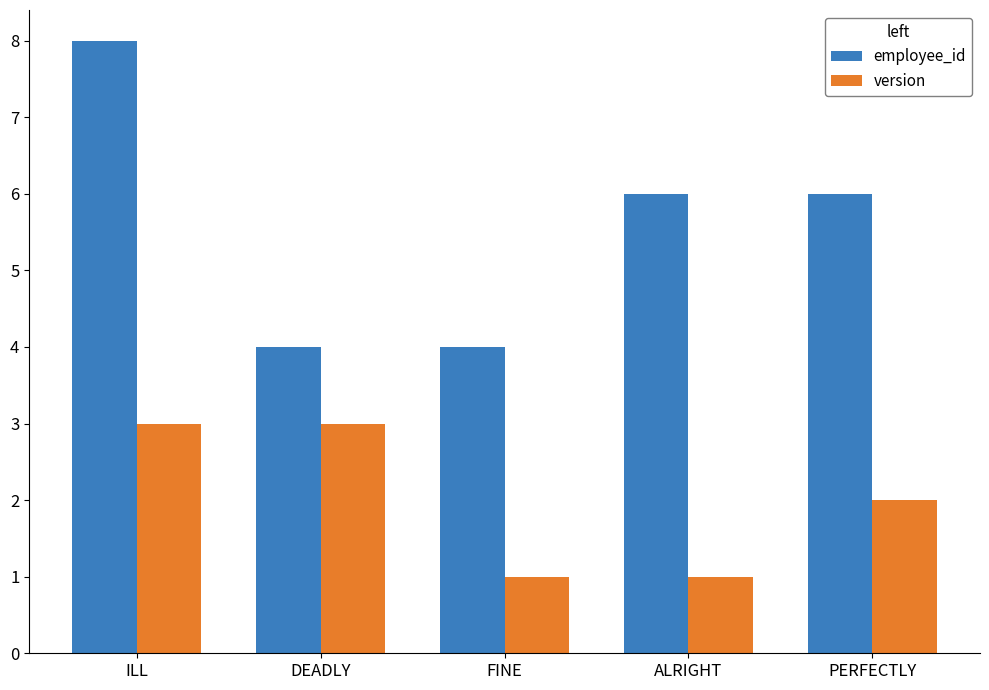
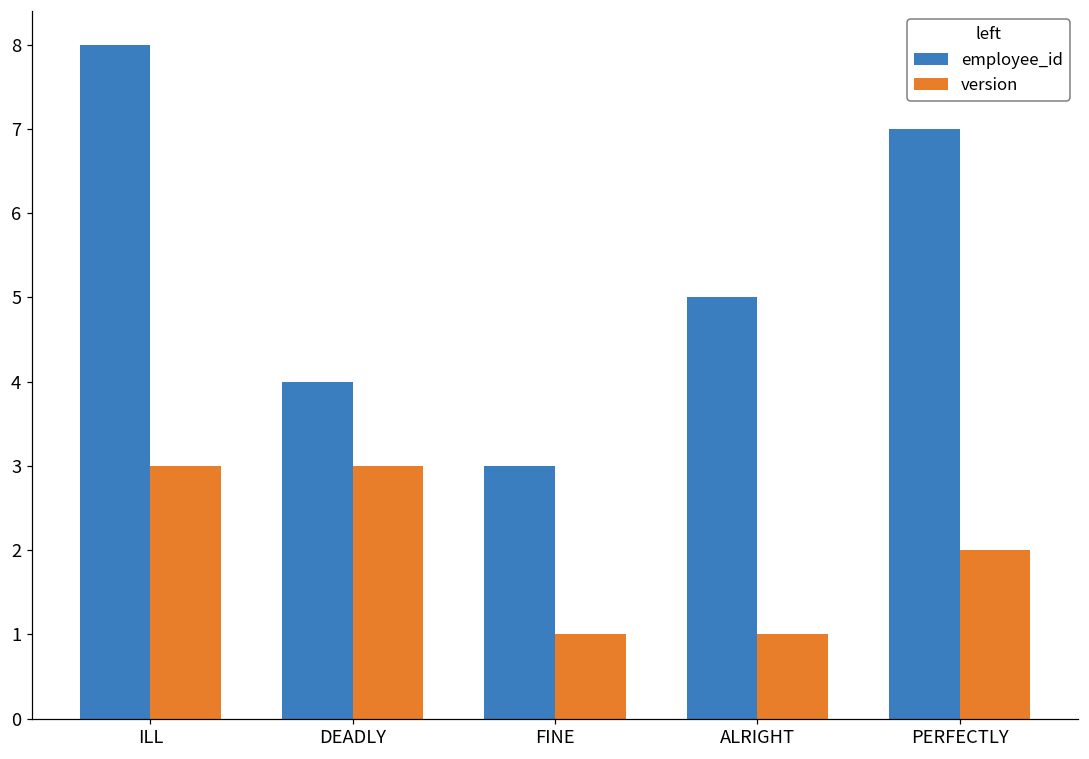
  {
    "employee_id": {
      "ILL": 8,
      "DEADLY": 4,
-     "FINE": 4,
-     "ALRIGHT": 6,
-     "PERFECTLY": 6
+     "FINE": 3,
+     "ALRIGHT": 5,
+     "PERFECTLY": 7
    },
    "version": {
      "ILL": 3,
      "DEADLY": 3,
      "FINE": 1,
      "ALRIGHT": 1,
      "PERFECTLY": 2
    }
  }
